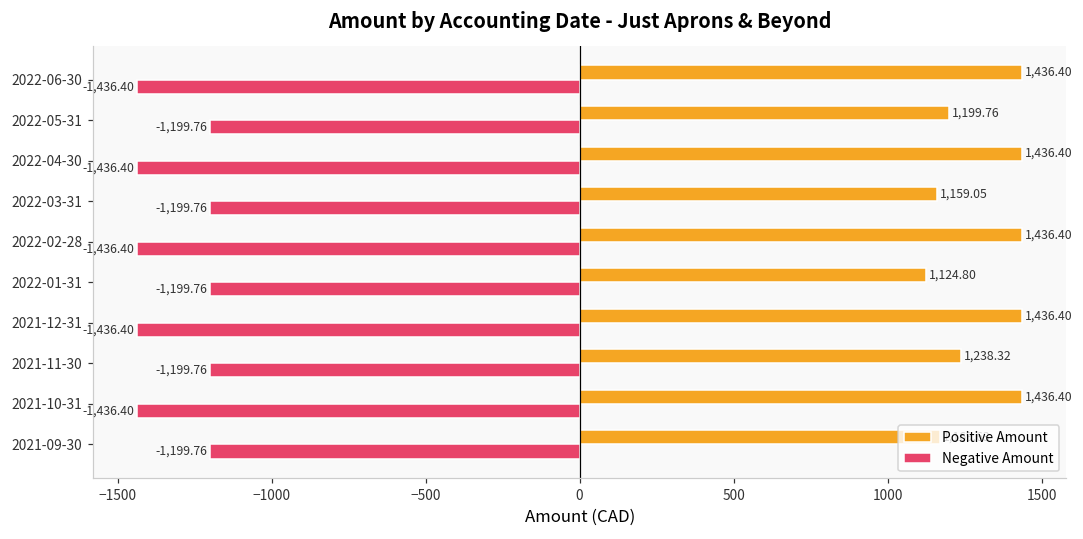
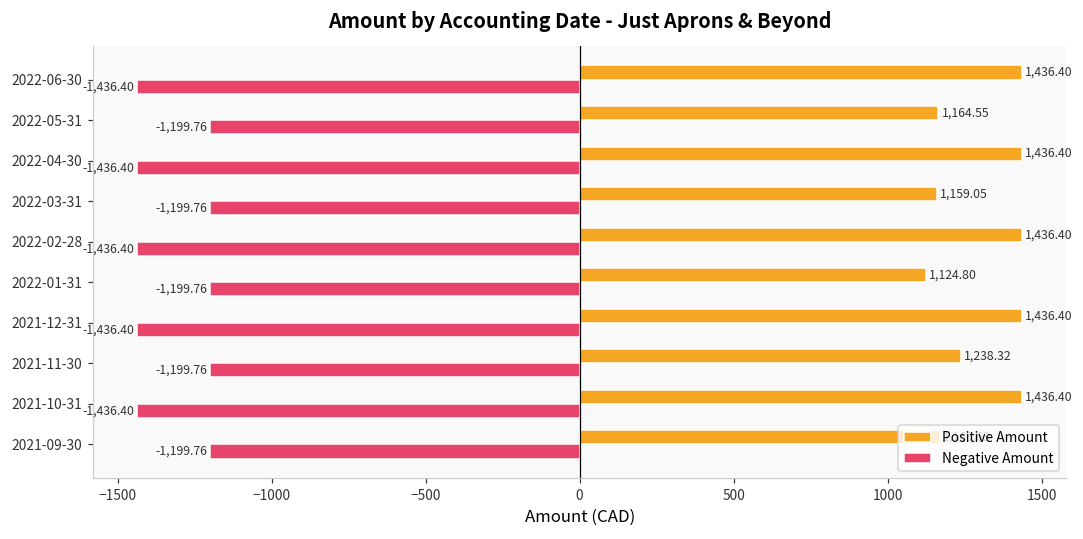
  {
    "Positive Amount": {
      "2022-06-30": "1,436.40",
-     "2022-05-31": "1,199.76",
+     "2022-05-31": "1,164.55",
      "2022-04-30": "1,436.40",
      "2022-03-31": "1,159.05",
      "2022-02-28": "1,436.40",
      "2022-01-31": "1,124.80",
      "2021-12-31": "1,436.40",
      "2021-11-30": "1,238.32",
      "2021-10-31": "1,436.40"
    },
    "Negative Amount": {
      "2022-06-30": "-1,436.40",
      "2022-05-31": "-1,199.76",
      "2022-04-30": "-1,436.40",
      "2022-03-31": "-1,199.76",
      "2022-02-28": "-1,436.40",
      "2022-01-31": "-1,199.76",
      "2021-12-31": "-1,436.40",
      "2021-11-30": "-1,199.76",
      "2021-10-31": "-1,436.40",
      "2021-09-30": "-1,199.76"
    }
  }
